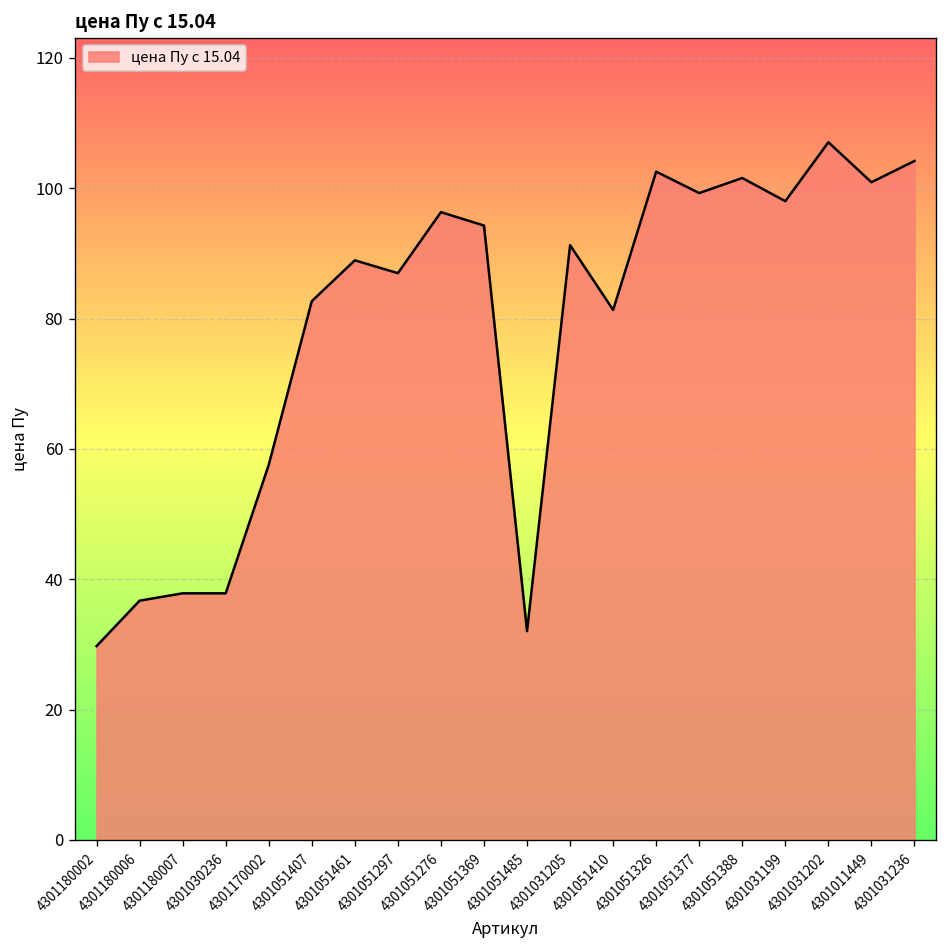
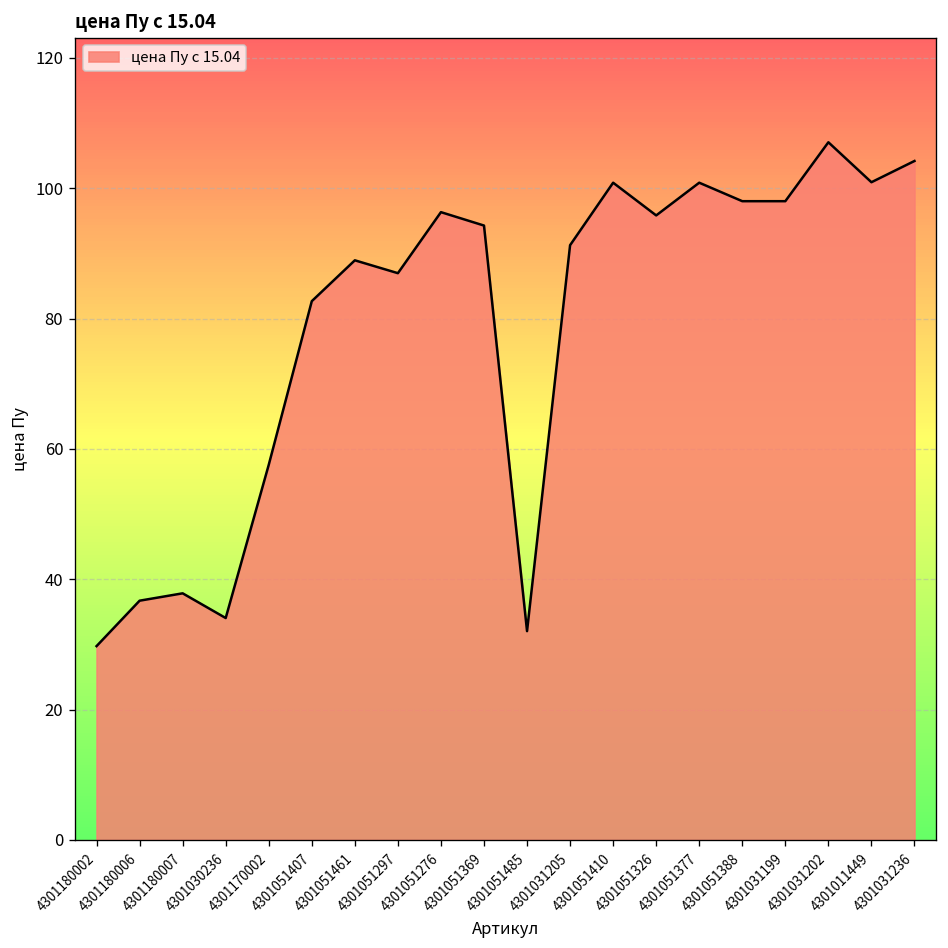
  {
    "4301180002": 30,
    "4301180006": 37,
    "4301180007": 38,
-   "4301030236": 38,
+   "4301030236": 34,
    "4301170002": 58,
    "4301051407": 83,
    "4301051461": 89,
    "4301051297": 87,
    "4301051276": 96,
    "4301051369": 94,
    "4301051485": 32,
    "4301031205": 91,
-   "4301051410": 81,
-   "4301051326": 103,
-   "4301051377": 99,
-   "4301051388": 102,
+   "4301051410": 101,
+   "4301051326": 96,
+   "4301051377": 101,
+   "4301051388": 98,
    "4301031199": 98,
    "4301031202": 107,
    "4301011449": 101,
    "4301031236": 104
  }
